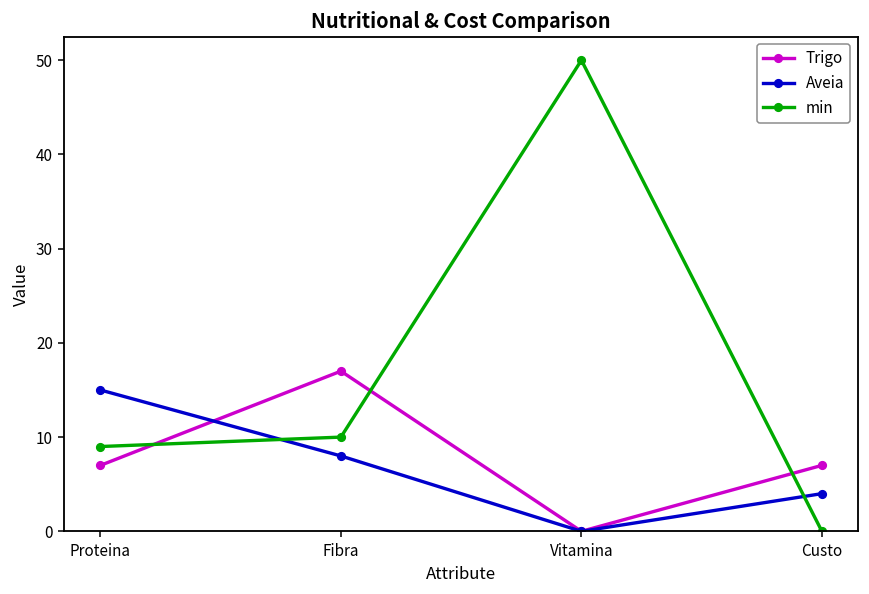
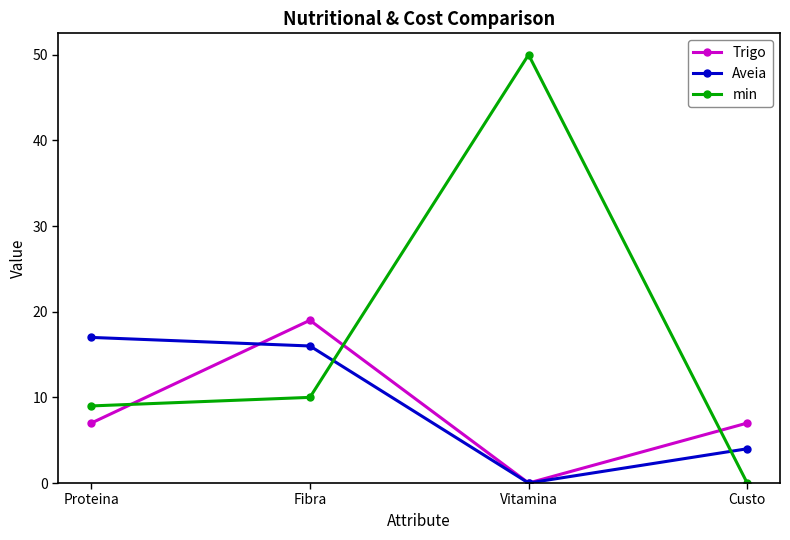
  {
    "Trigo": {
      "Proteina": 7,
-     "Fibra": 17,
+     "Fibra": 19,
      "Custo": 7
    },
    "Aveia": {
-     "Proteina": 15,
-     "Fibra": 8,
+     "Proteina": 17,
+     "Fibra": 16,
      "Custo": 4
    },
    "min": {
      "Proteina": 9,
      "Fibra": 10,
      "Vitamina": 50,
      "Custo": 0
    }
  }
